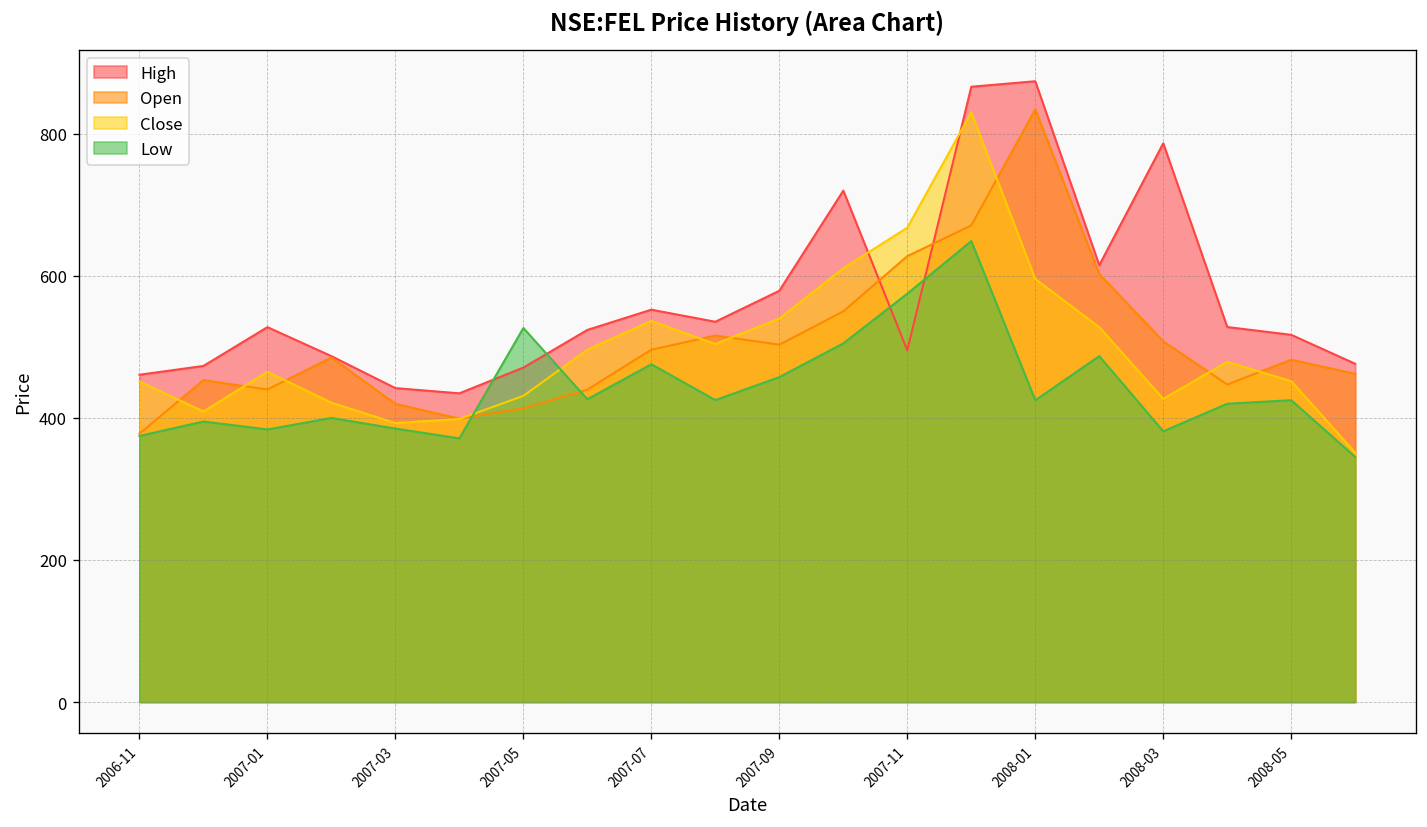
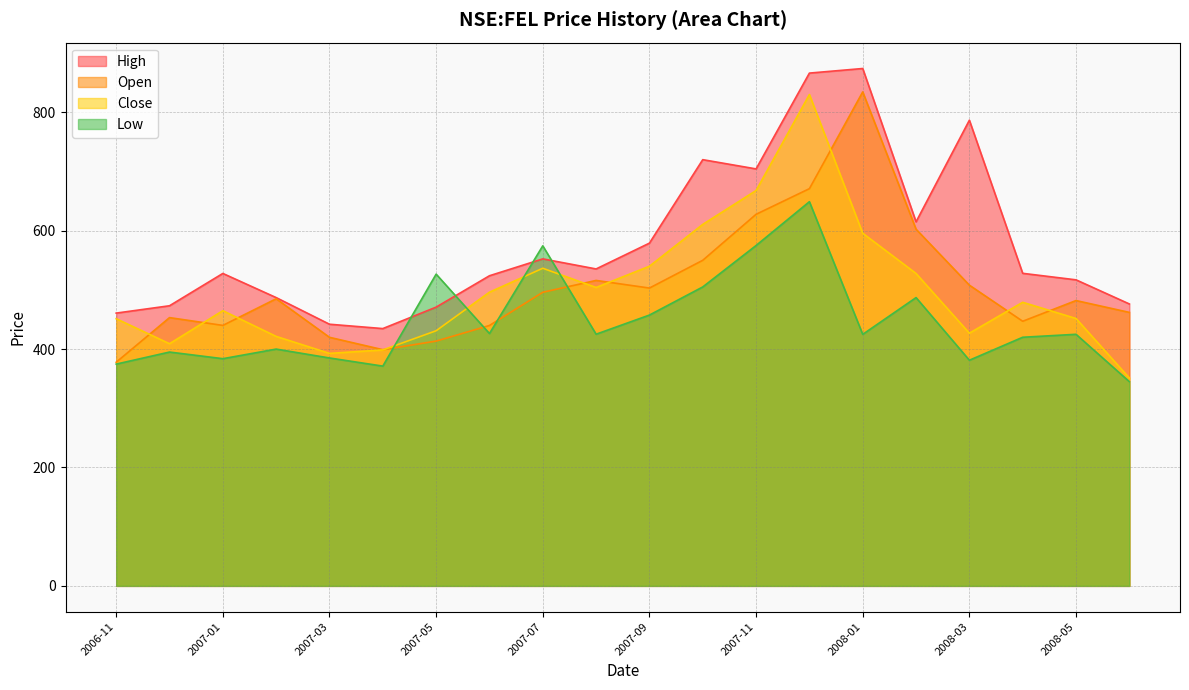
  {
    "High": {
      "2006-11": 460,
      "2007-01": 530,
      "2007-03": 440,
      "2007-05": 470,
      "2007-07": 550,
      "2007-09": 580,
-     "2007-11": 500,
+     "2007-11": 700,
      "2008-01": 870,
      "2008-03": 790,
      "2008-05": 520
    },
    "Low": {
      "2007-01": 380,
      "2007-03": 390,
      "2007-05": 530,
-     "2007-07": 480,
+     "2007-07": 570,
      "2007-09": 460,
      "2007-11": 580,
      "2008-01": 420,
      "2008-03": 380,
      "2008-05": 430
    }
  }
